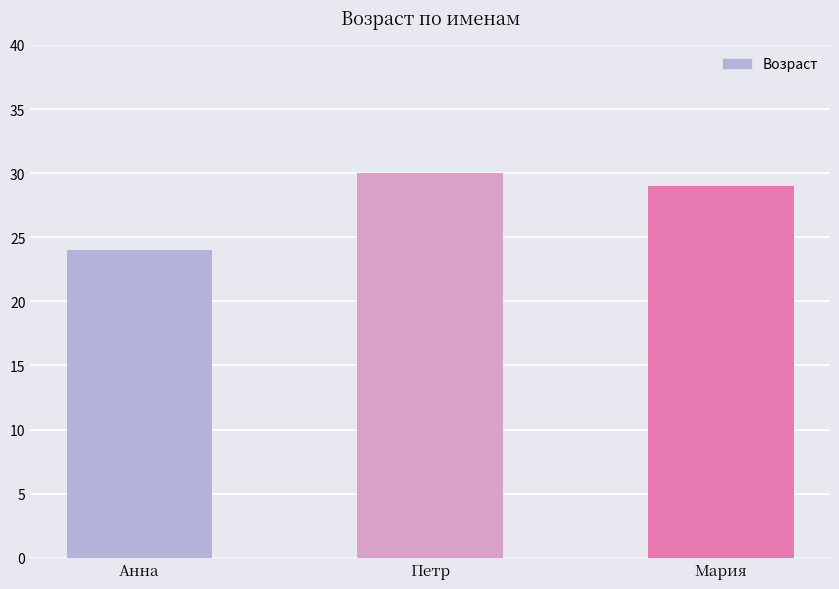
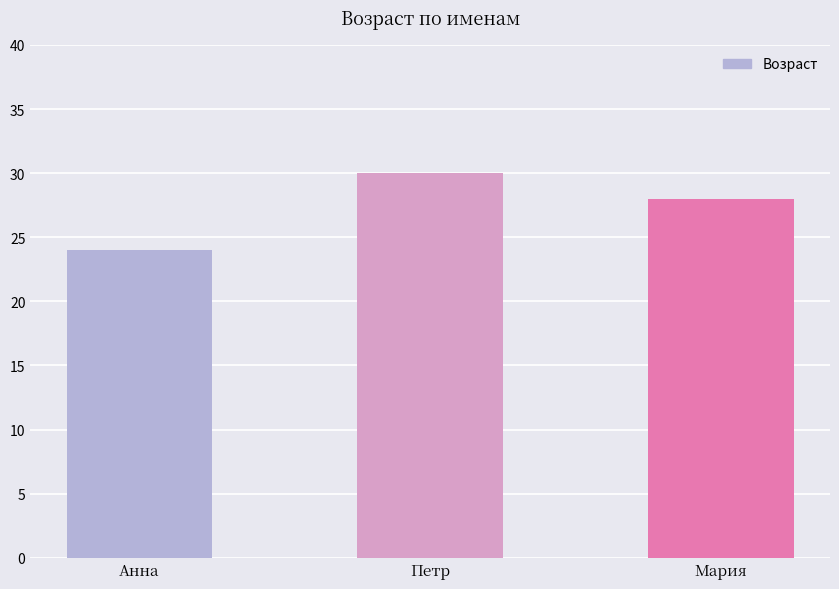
  {
    "Анна": 24,
    "Петр": 30,
-   "Мария": 29
+   "Мария": 28
  }
